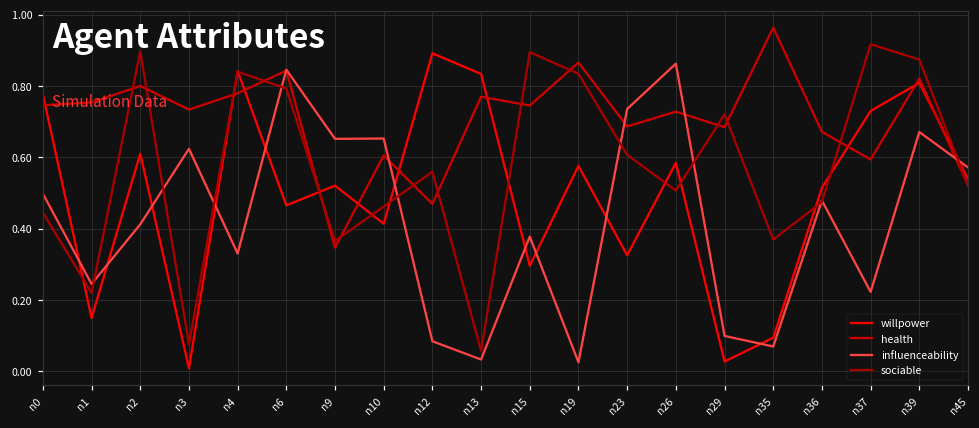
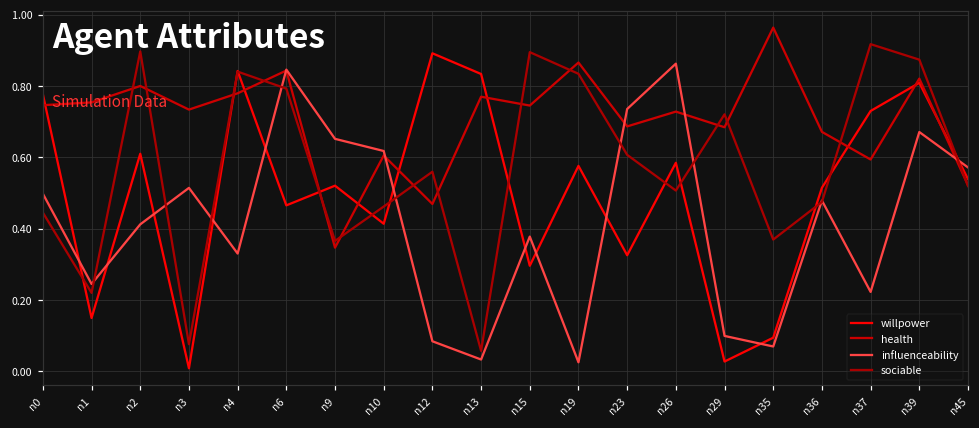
  {
    "influenceability": {
      "n0": 0.50,
      "n1": 0.24,
      "n2": 0.41,
-     "n3": 0.62,
+     "n3": 0.51,
      "n4": 0.33,
      "n9": 0.65,
-     "n10": 0.65,
+     "n10": 0.62,
      "n12": 0.08,
      "n13": 0.03,
      "n15": 0.38,
      "n19": 0.03,
      "n23": 0.74,
      "n26": 0.86,
      "n29": 0.10,
      "n35": 0.07,
      "n37": 0.22,
      "n39": 0.67,
      "n45": 0.57
    }
  }
